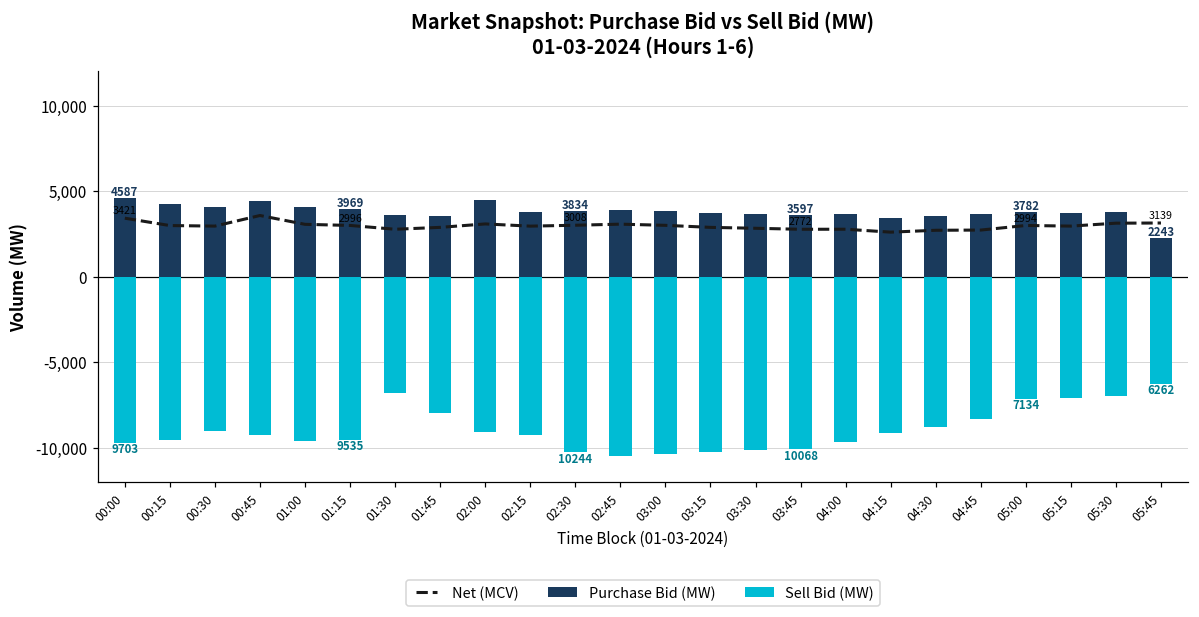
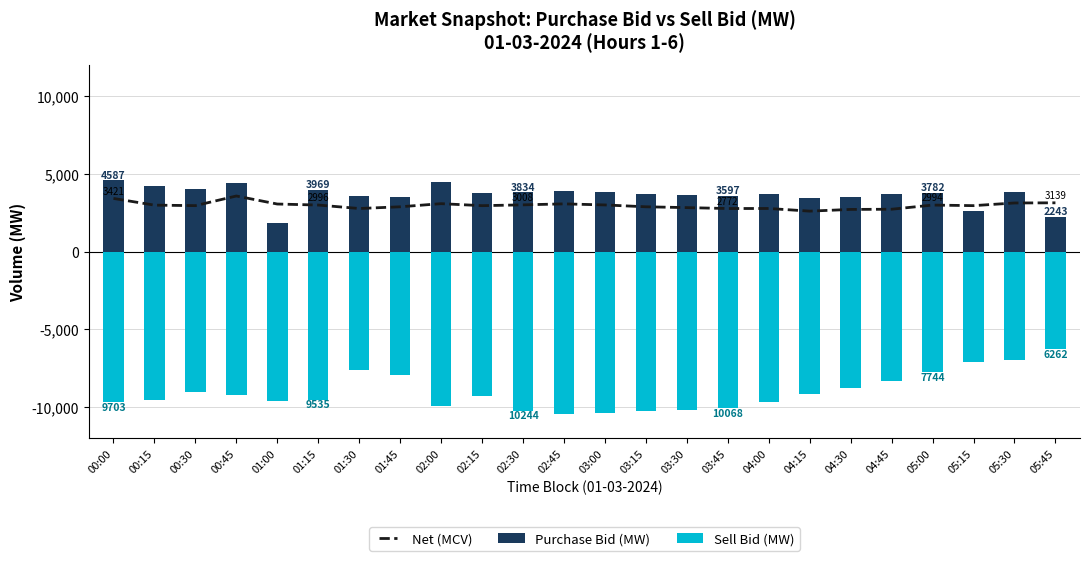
  {
    "Net (MCV)": {
      "00:00": "3421",
      "01:15": "2996",
      "02:30": "3008",
      "03:45": "2772",
      "05:00": "2994",
      "05:45": "3139"
    },
    "Purchase Bid (MW)": {
      "00:15": "4,200",
      "00:30": "4,100",
      "00:45": "4,400",
-     "01:00": "4,100",
+     "01:00": "1,800",
      "01:30": "3,600",
      "01:45": "3,500",
      "02:00": "4,500",
      "02:15": "3,800",
      "02:45": "3,900",
      "03:00": "3,800",
      "03:15": "3,700",
      "03:30": "3,700",
      "04:00": "3,700",
      "04:15": "3,500",
      "04:30": "3,500",
      "04:45": "3,700",
-     "05:15": "3,700",
+     "05:15": "2,600",
      "05:30": "3,800"
    },
    "Sell Bid (MW)": {
-     "01:30": "-6,800",
-     "02:00": "-9,100",
-     "05:00": "7134"
+     "01:30": "-7,600",
+     "02:00": "-10,000",
+     "05:00": "7744"
    }
  }
